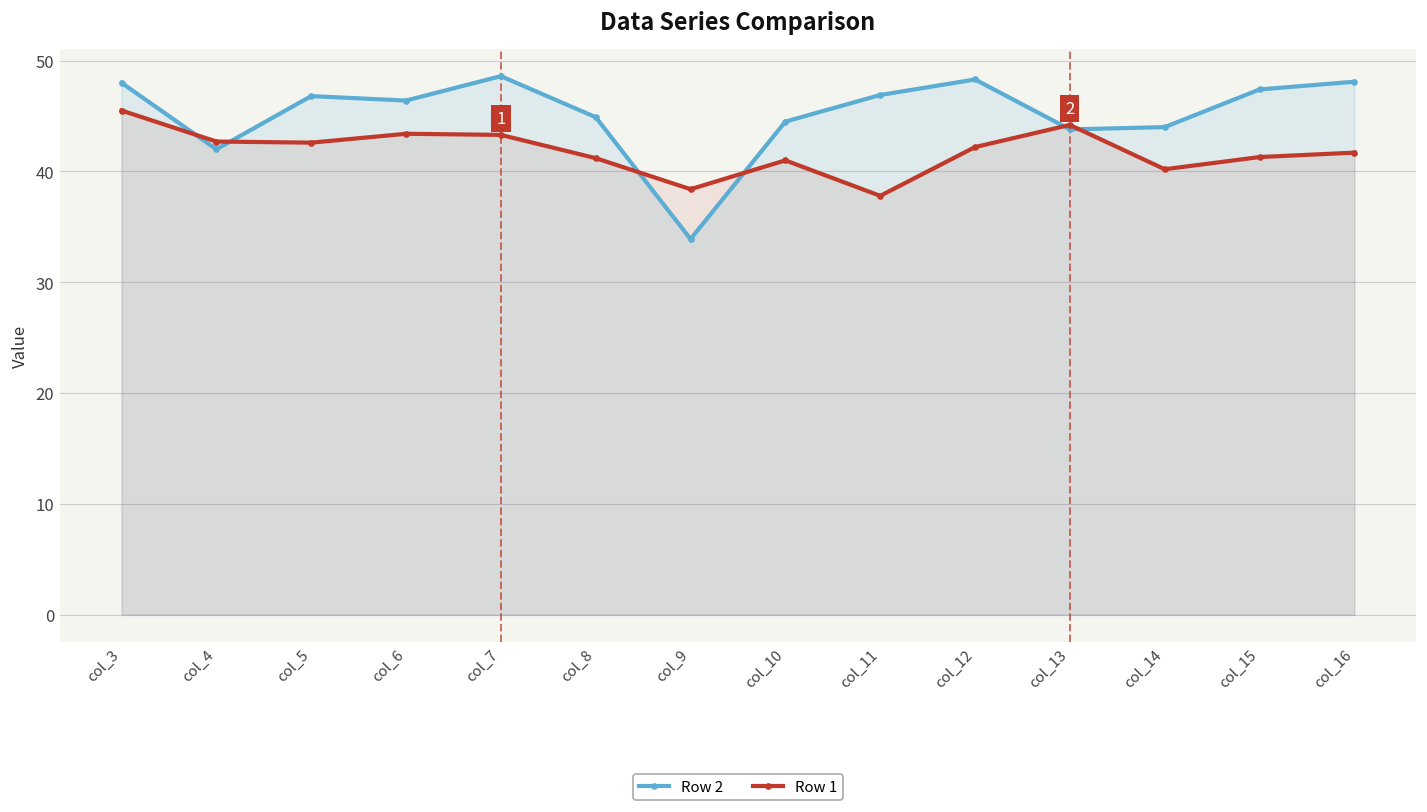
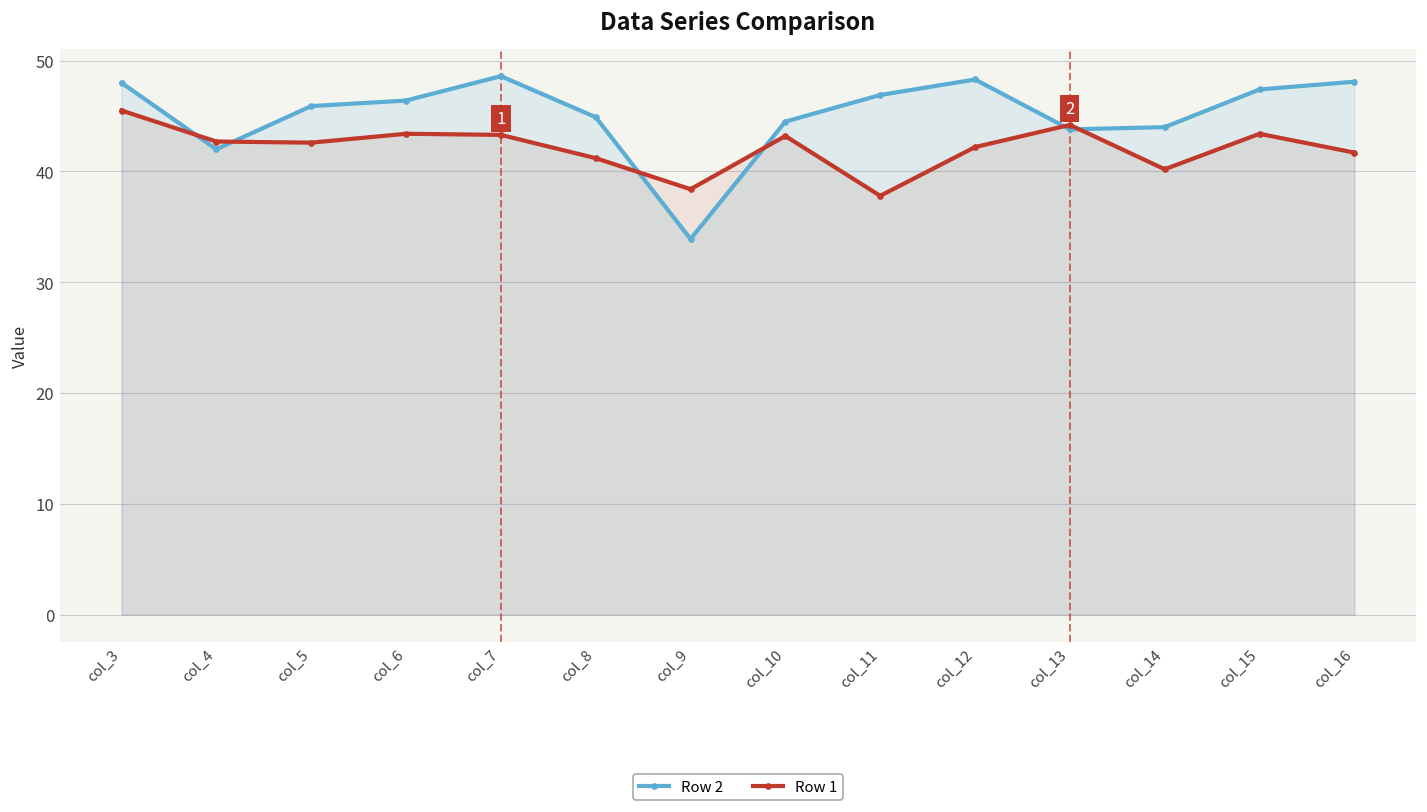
  {
    "Row 2": {
      "col_3": 48,
      "col_4": 42,
-     "col_5": 47,
+     "col_5": 46,
      "col_6": 46,
      "col_7": 49,
      "col_8": 45,
      "col_9": 34,
      "col_10": 45,
      "col_11": 47,
      "col_12": 48,
      "col_13": 44,
      "col_14": 44,
      "col_15": 47,
      "col_16": 48
    },
    "Row 1": {
      "col_3": 46,
      "col_4": 43,
      "col_5": 43,
      "col_6": 43,
      "col_8": 41,
      "col_9": 38,
-     "col_10": 41,
+     "col_10": 43,
      "col_11": 38,
      "col_12": 42,
      "col_14": 40,
-     "col_15": 41,
+     "col_15": 43,
      "col_16": 42
    }
  }
